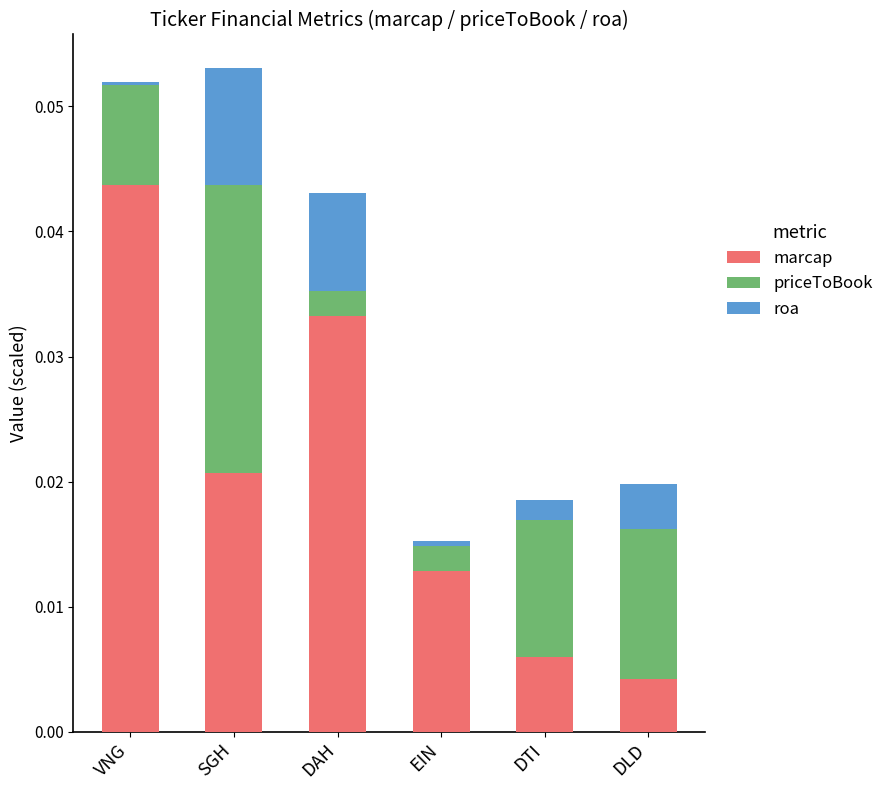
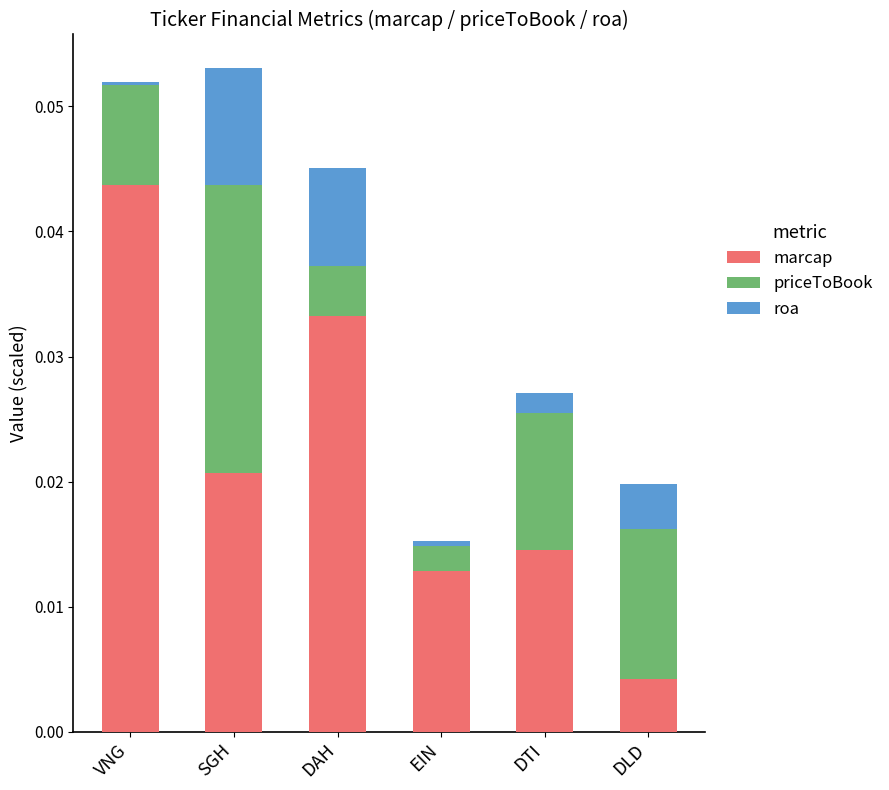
  {
    "marcap": {
      "VNG": 0.0438,
      "SGH": 0.0207,
      "DAH": 0.0333,
      "EIN": 0.0129,
-     "DTI": 0.0060,
+     "DTI": 0.0145,
      "DLD": 0.0042
    },
    "priceToBook": {
      "VNG": 0.0080,
      "SGH": 0.0230,
-     "DAH": 0.0020,
+     "DAH": 0.0040,
      "EIN": 0.0020,
      "DTI": 0.0110,
      "DLD": 0.0120
    },
    "roa": {
      "VNG": 0.0002,
      "SGH": 0.0094,
      "DAH": 0.0078,
      "EIN": 0.0004,
      "DTI": 0.0016,
      "DLD": 0.0036
    }
  }
